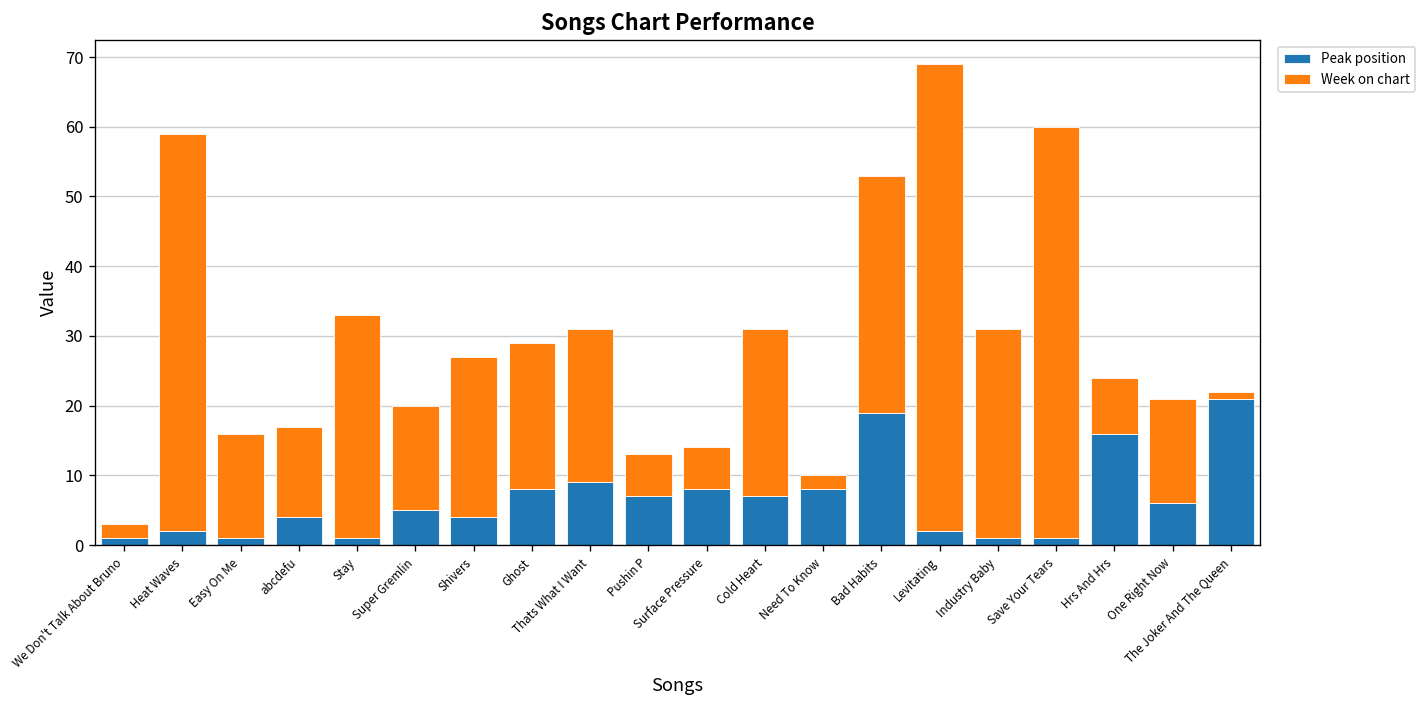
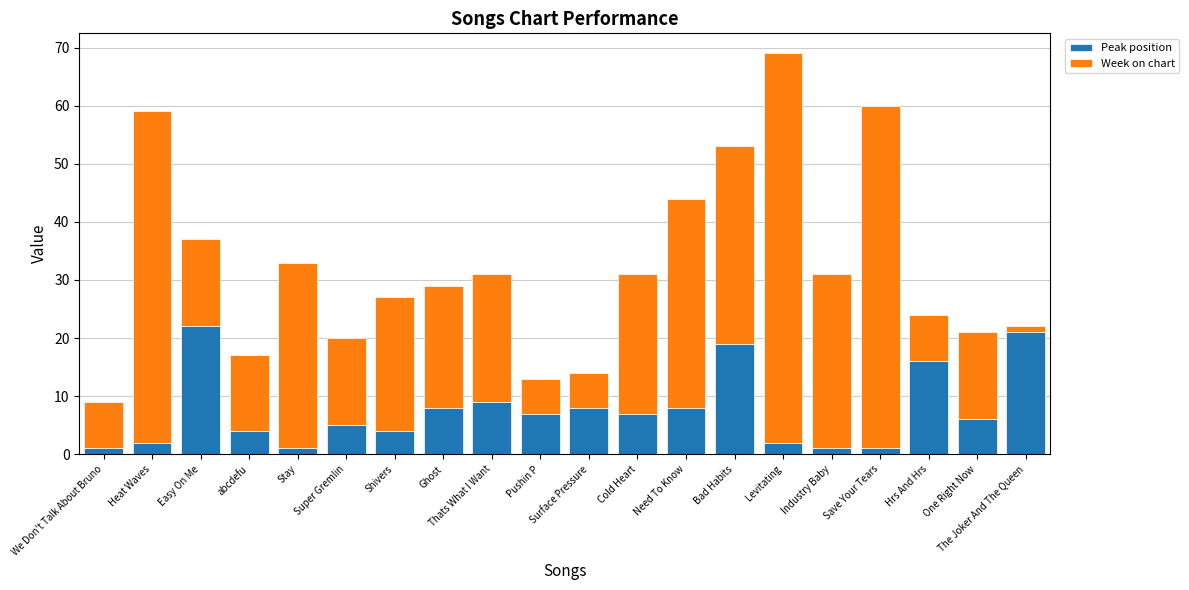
  {
    "Peak position": {
      "We Don't Talk About Bruno": 1,
      "Heat Waves": 2,
-     "Easy On Me": 1,
+     "Easy On Me": 22,
      "abcdefu": 4,
      "Stay": 1,
      "Super Gremlin": 5,
      "Shivers": 4,
      "Ghost": 8,
      "Thats What I Want": 9,
      "Pushin P": 7,
      "Surface Pressure": 8,
      "Cold Heart": 7,
      "Need To Know": 8,
      "Bad Habits": 19,
      "Levitating": 2,
      "Industry Baby": 1,
      "Save Your Tears": 1,
      "Hrs And Hrs": 16,
      "One Right Now": 6,
      "The Joker And The Queen": 21
    },
    "Week on chart": {
-     "We Don't Talk About Bruno": 2,
+     "We Don't Talk About Bruno": 8,
      "Heat Waves": 57,
      "Easy On Me": 15,
      "abcdefu": 13,
      "Stay": 32,
      "Super Gremlin": 15,
      "Shivers": 23,
      "Ghost": 21,
      "Thats What I Want": 22,
      "Pushin P": 6,
      "Surface Pressure": 6,
      "Cold Heart": 24,
-     "Need To Know": 2,
+     "Need To Know": 36,
      "Bad Habits": 34,
      "Levitating": 67,
      "Industry Baby": 30,
      "Save Your Tears": 59,
      "Hrs And Hrs": 8,
      "One Right Now": 15,
      "The Joker And The Queen": 1
    }
  }
